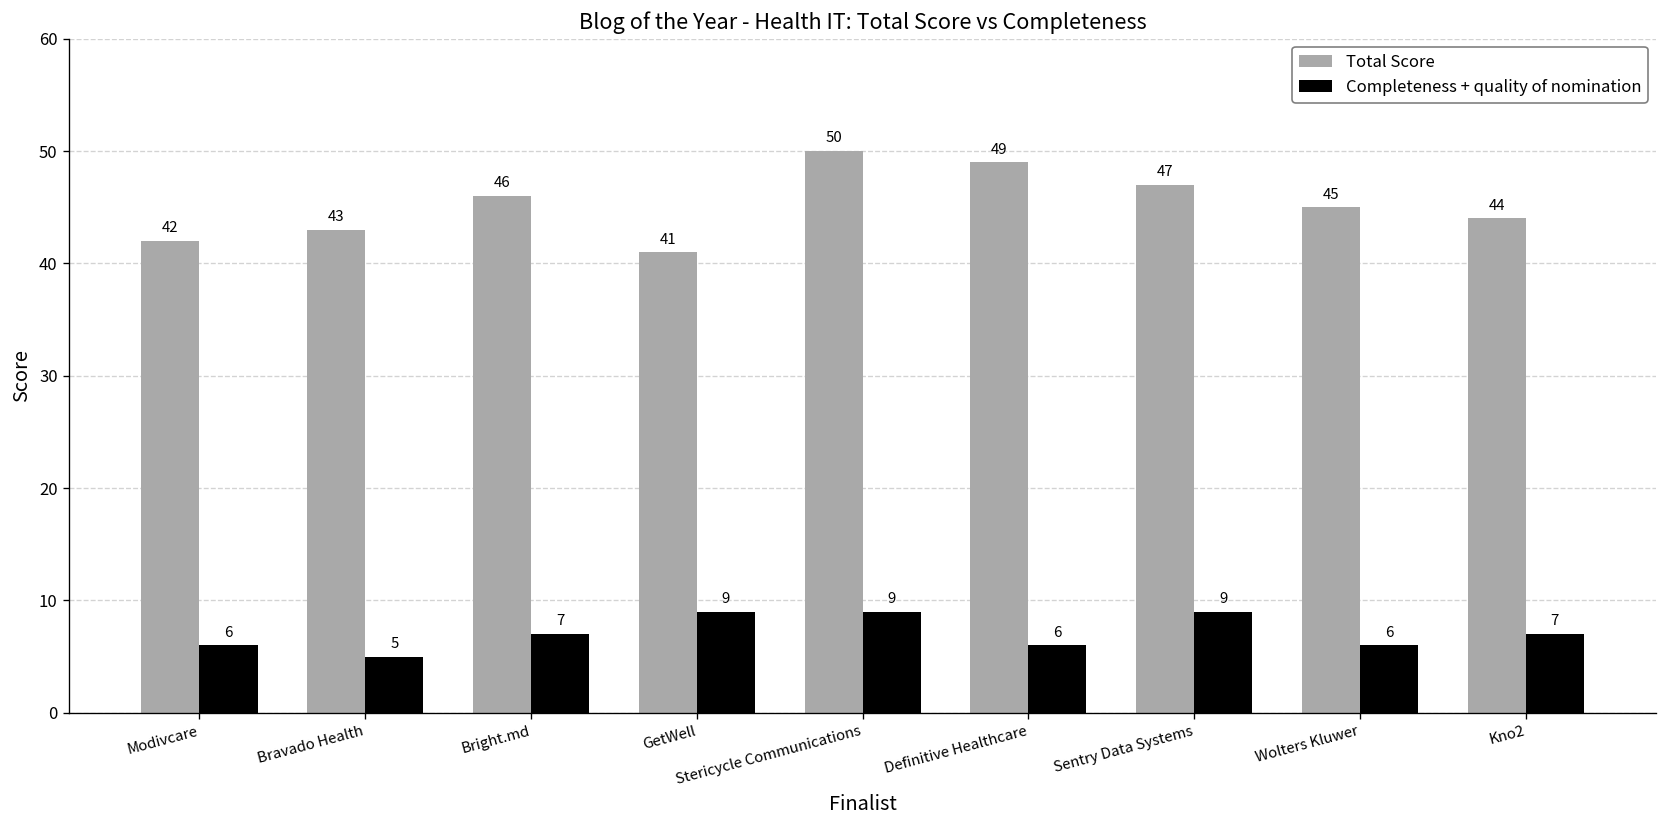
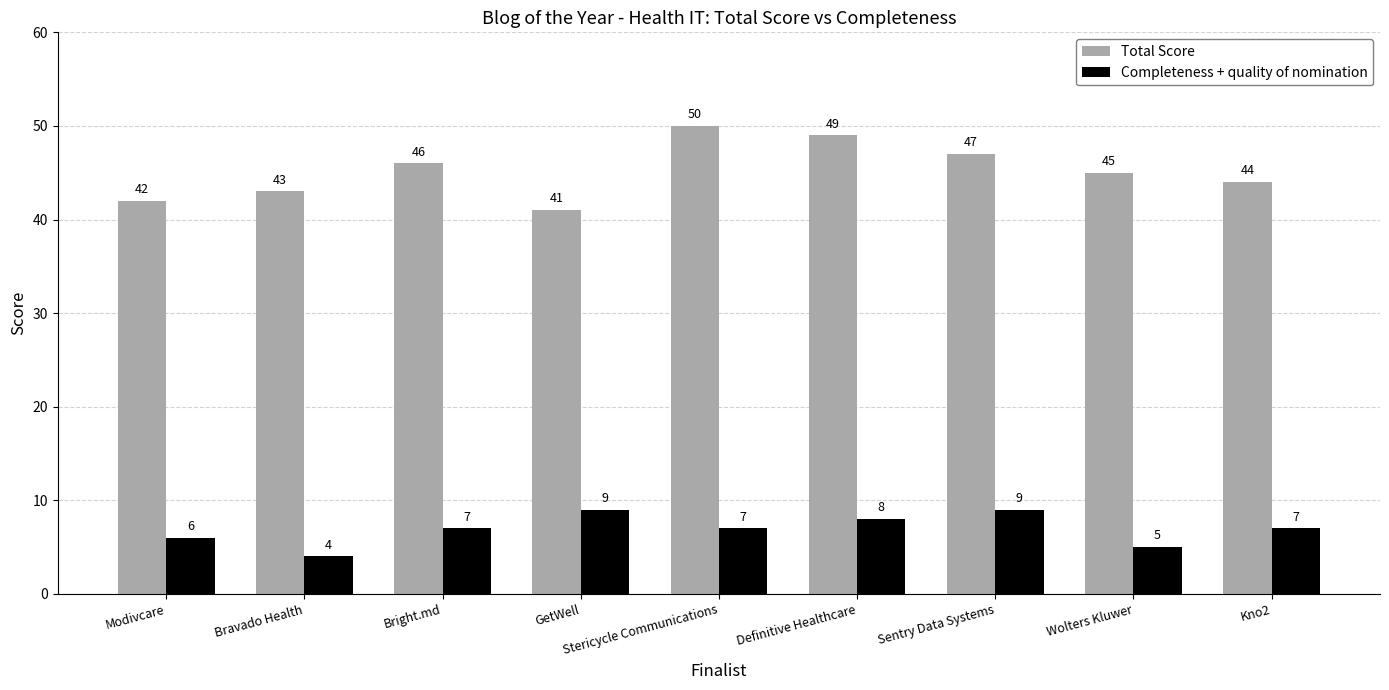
  {
    "Total Score": {
      "Modivcare": 42,
      "Bravado Health": 43,
      "Bright.md": 46,
      "GetWell": 41,
      "Stericycle Communications": 50,
      "Definitive Healthcare": 49,
      "Sentry Data Systems": 47,
      "Wolters Kluwer": 45,
      "Kno2": 44
    },
    "Completeness + quality of nomination": {
      "Modivcare": 6,
-     "Bravado Health": 5,
+     "Bravado Health": 4,
      "Bright.md": 7,
      "GetWell": 9,
-     "Stericycle Communications": 9,
-     "Definitive Healthcare": 6,
+     "Stericycle Communications": 7,
+     "Definitive Healthcare": 8,
      "Sentry Data Systems": 9,
-     "Wolters Kluwer": 6,
+     "Wolters Kluwer": 5,
      "Kno2": 7
    }
  }
